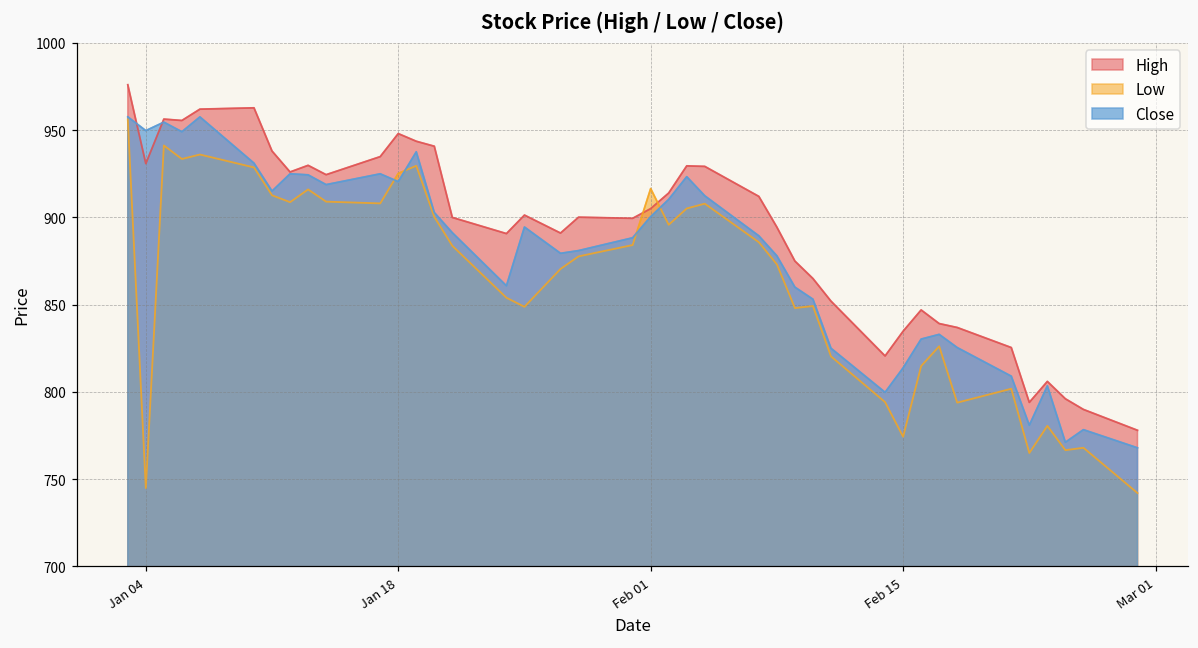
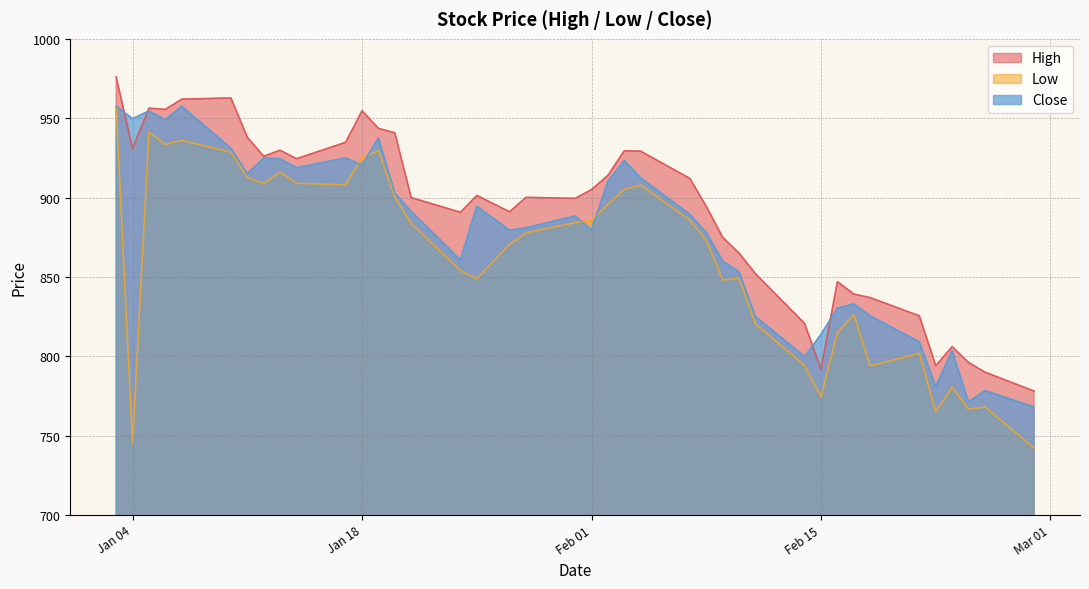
  {
    "High": {
      "Jan 04": 931,
-     "Jan 18": 948,
+     "Jan 18": 955,
      "Feb 01": 905,
-     "Feb 15": 835
+     "Feb 15": 792
    },
    "Low": {
      "Jan 04": 745,
      "Jan 18": 925,
-     "Feb 01": 917,
+     "Feb 01": 886,
      "Feb 15": 774
    },
    "Close": {
      "Jan 04": 950,
      "Jan 18": 920,
-     "Feb 01": 900,
+     "Feb 01": 880,
      "Feb 15": 814
    }
  }
